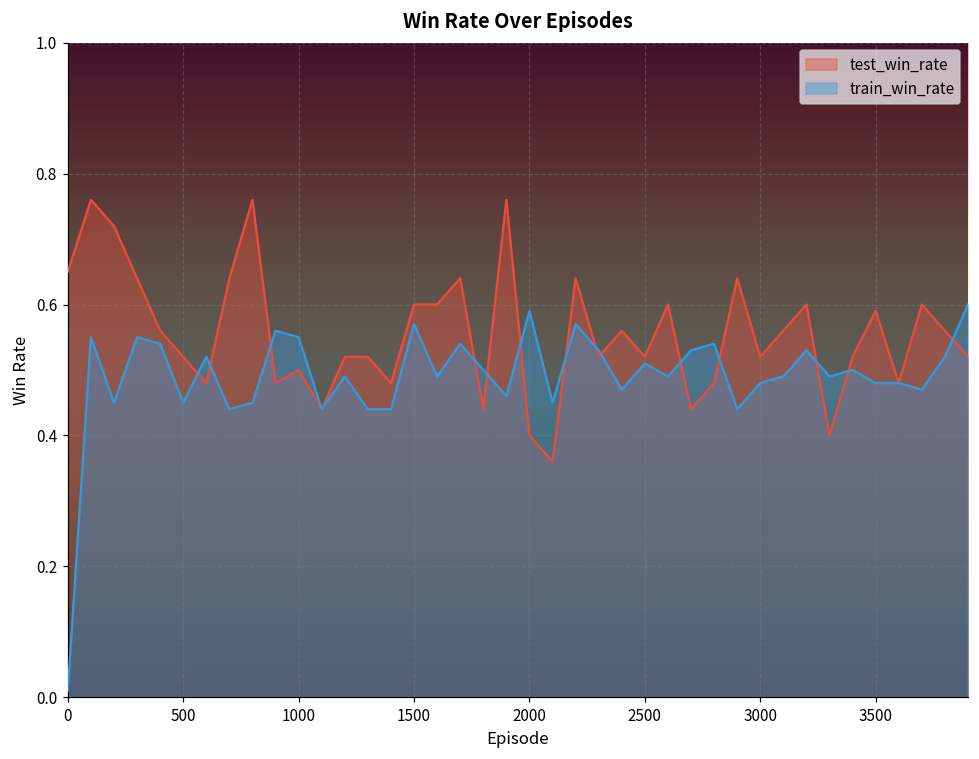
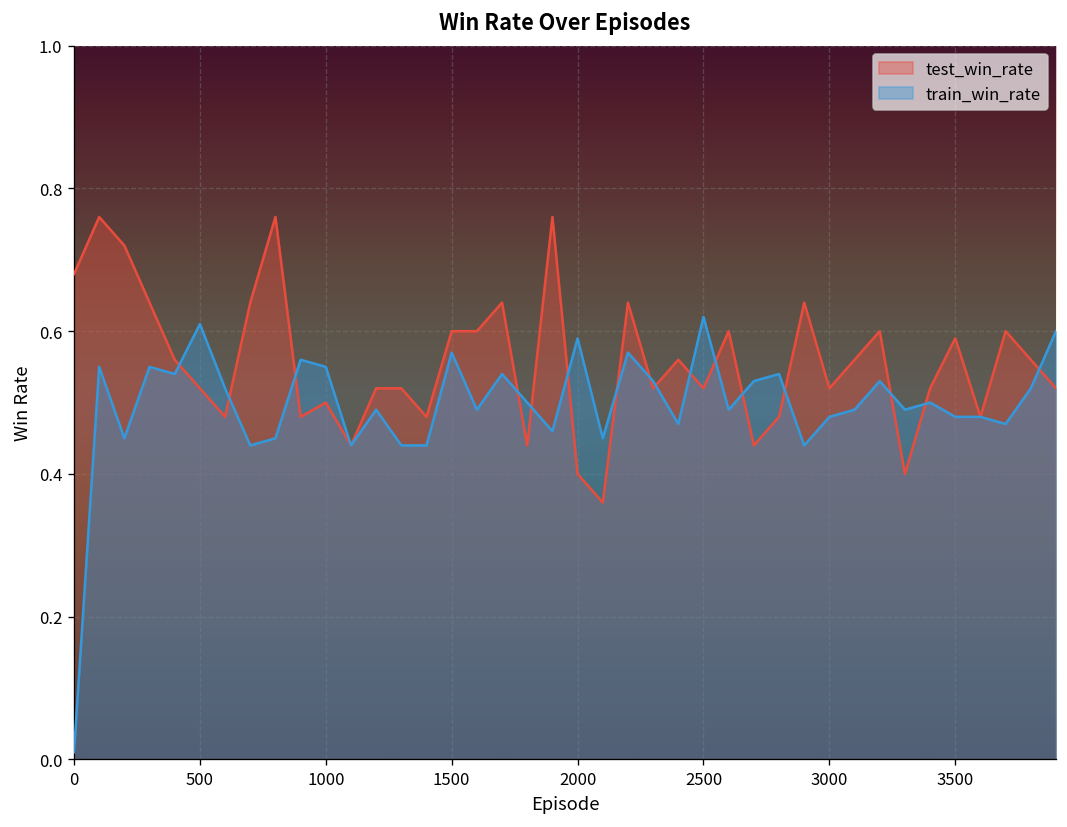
  {
    "test_win_rate": {
-     "0": 0.65,
+     "0": 0.68,
      "500": 0.52,
      "1000": 0.50,
      "1500": 0.60,
      "2000": 0.40,
      "2500": 0.52,
      "3000": 0.52,
      "3500": 0.59
    },
    "train_win_rate": {
      "0": 0.01,
-     "500": 0.45,
+     "500": 0.61,
      "1000": 0.55,
      "1500": 0.57,
      "2000": 0.59,
-     "2500": 0.51,
+     "2500": 0.62,
      "3000": 0.48,
      "3500": 0.48
    }
  }
